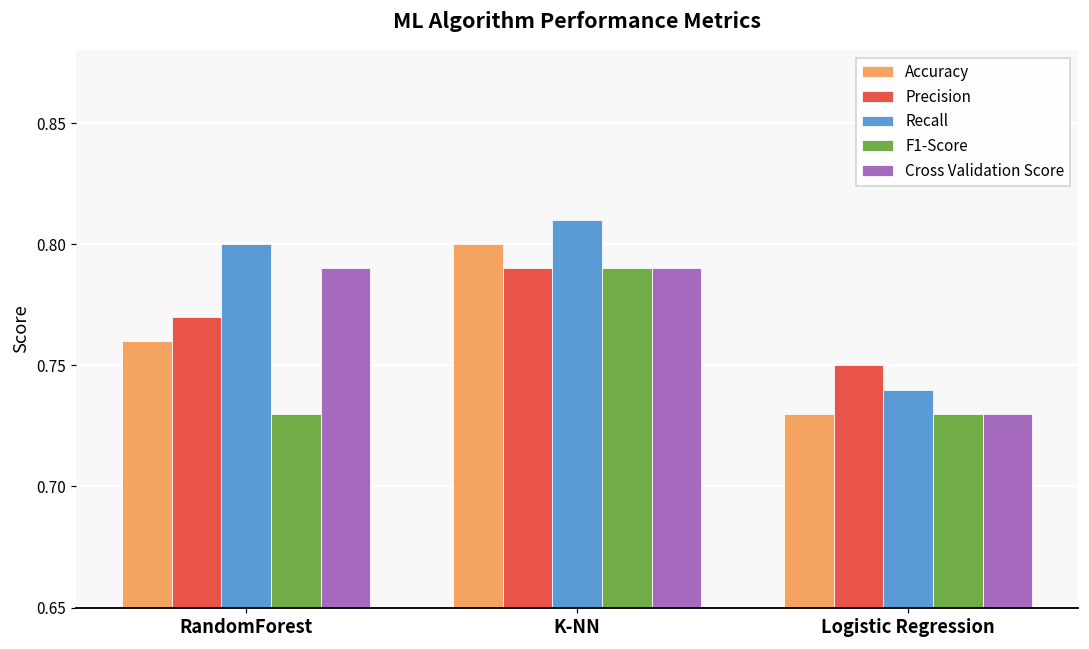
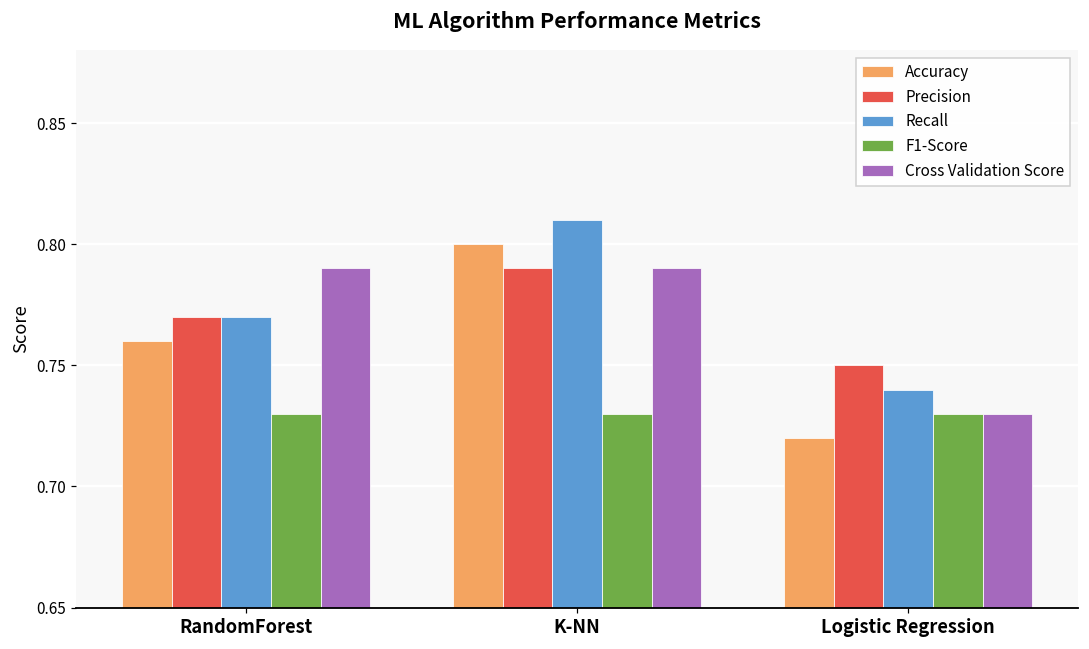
  {
    "Accuracy": {
      "RandomForest": 0.76,
      "K-NN": 0.80,
-     "Logistic Regression": 0.73
+     "Logistic Regression": 0.72
    },
    "Precision": {
      "RandomForest": 0.77,
      "K-NN": 0.79,
      "Logistic Regression": 0.75
    },
    "Recall": {
-     "RandomForest": 0.80,
+     "RandomForest": 0.77,
      "K-NN": 0.81,
      "Logistic Regression": 0.74
    },
    "F1-Score": {
      "RandomForest": 0.73,
-     "K-NN": 0.79,
+     "K-NN": 0.73,
      "Logistic Regression": 0.73
    },
    "Cross Validation Score": {
      "RandomForest": 0.79,
      "K-NN": 0.79,
      "Logistic Regression": 0.73
    }
  }
